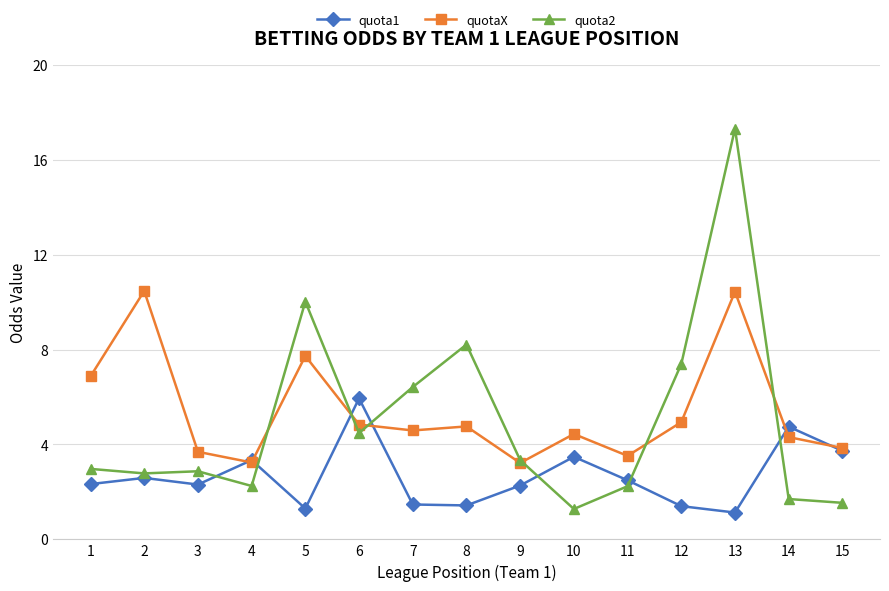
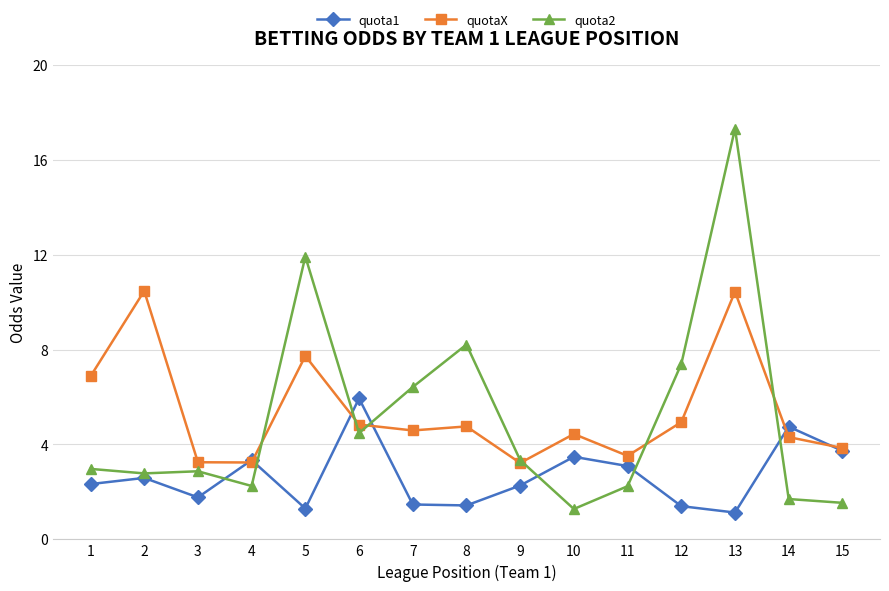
  {
    "quota1": {
      "1": 2.3,
      "2": 2.6,
-     "3": 2.3,
+     "3": 1.8,
      "5": 1.3,
      "6": 5.9,
      "7": 1.5,
      "8": 1.4,
      "9": 2.3,
      "10": 3.5,
-     "11": 2.5,
+     "11": 3.1,
      "12": 1.4,
      "13": 1.1,
      "14": 4.8,
      "15": 3.7
    },
    "quotaX": {
      "1": 6.9,
      "2": 10.5,
-     "3": 3.7,
+     "3": 3.3,
      "5": 7.7,
      "6": 4.8,
      "7": 4.6,
      "8": 4.8,
      "9": 3.2,
      "10": 4.4,
      "11": 3.5,
      "12": 4.9,
      "13": 10.4,
      "14": 4.3,
      "15": 3.9
    },
    "quota2": {
      "1": 3.0,
      "2": 2.8,
      "3": 2.9,
      "4": 2.3,
-     "5": 10.0,
+     "5": 11.9,
      "6": 4.5,
      "7": 6.4,
      "8": 8.2,
      "9": 3.3,
      "10": 1.3,
      "11": 2.2,
      "12": 7.4,
      "13": 17.3,
      "14": 1.7,
      "15": 1.5
    }
  }
